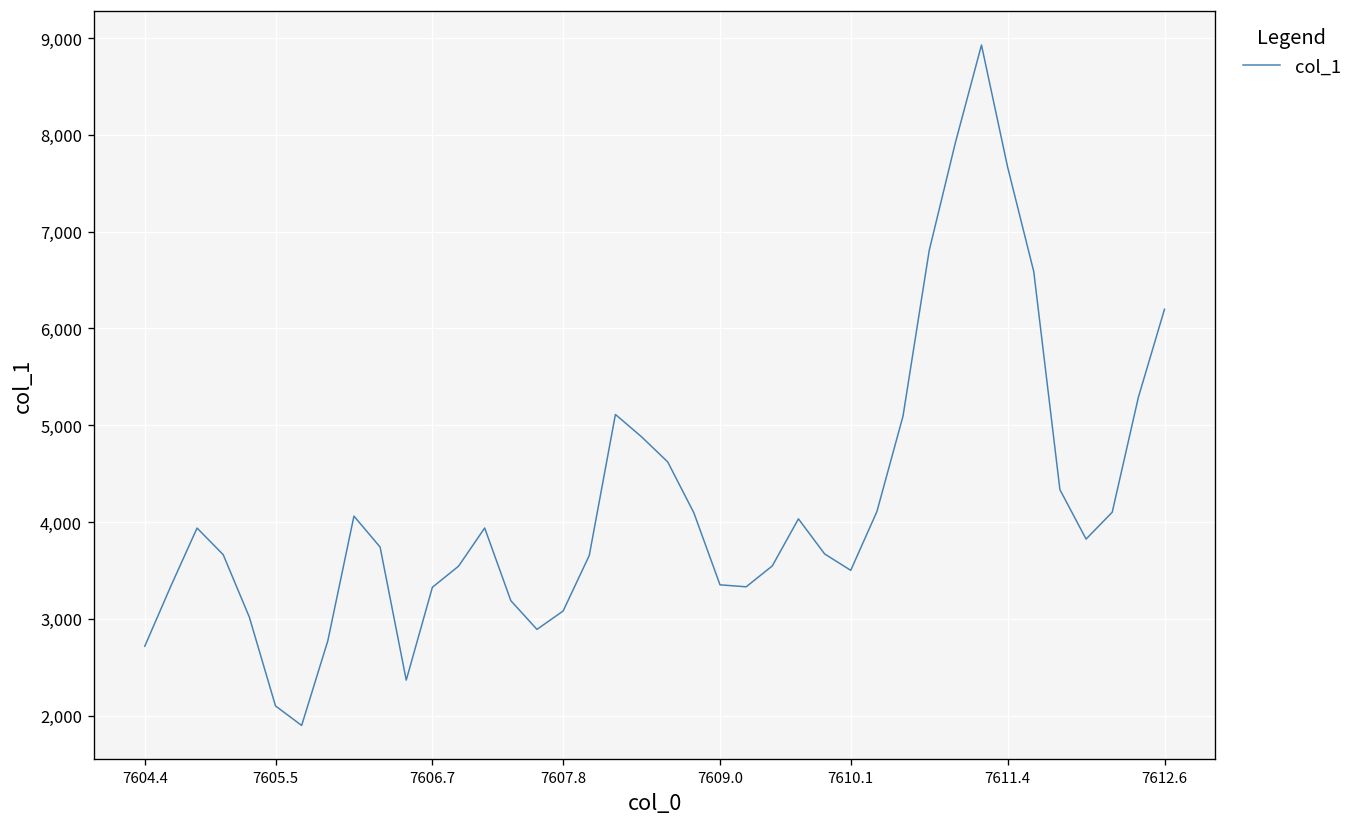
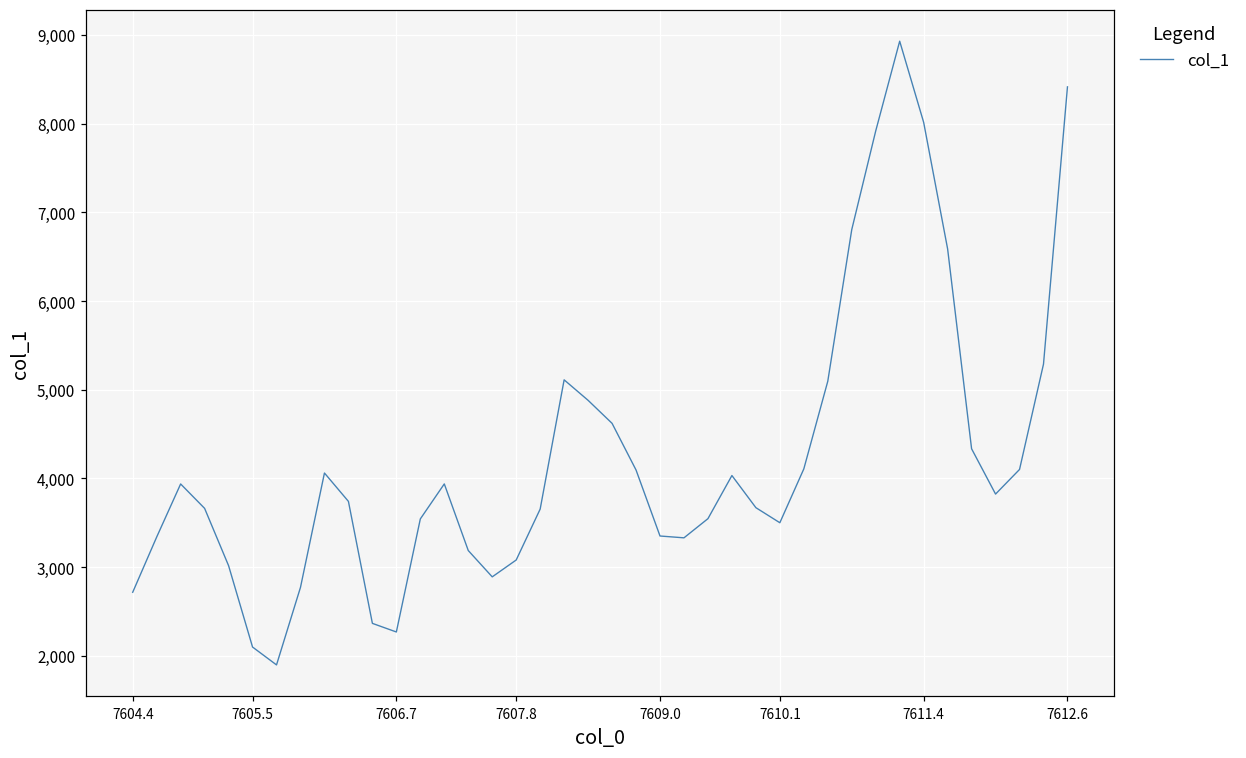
  {
    "7604.4": "2,700",
    "7605.5": "2,100",
-   "7606.7": "3,300",
+   "7606.7": "2,300",
    "7607.8": "3,100",
    "7609.0": "3,400",
    "7610.1": "3,500",
-   "7611.4": "7,700",
-   "7612.6": "6,200"
+   "7611.4": "8,000",
+   "7612.6": "8,400"
  }
